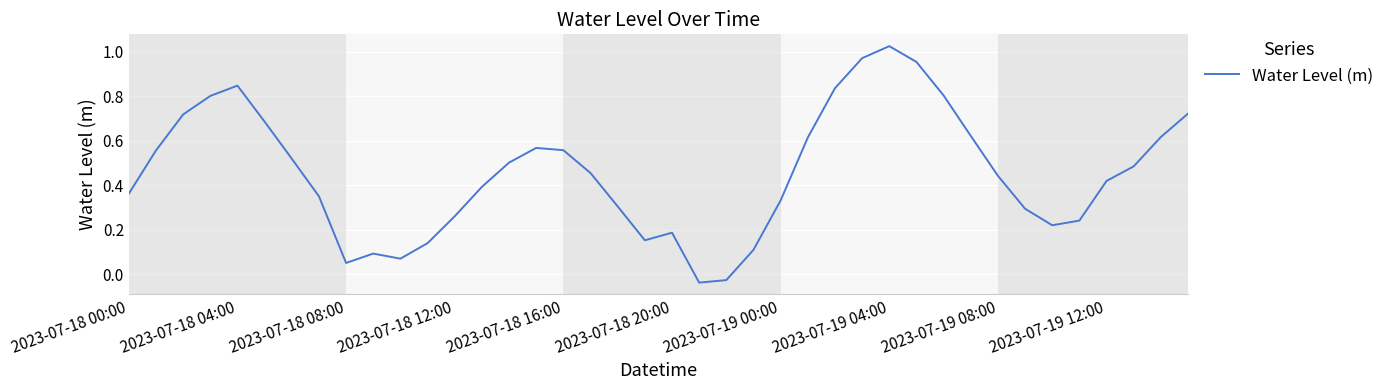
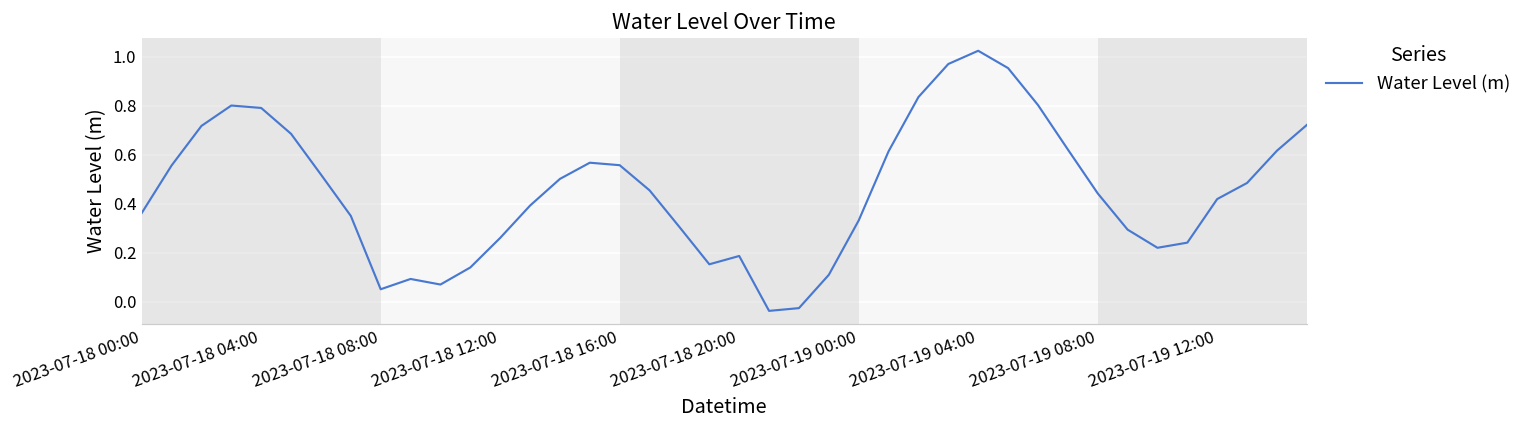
  {
    "2023-07-18 00:00": 0.36,
-   "2023-07-18 04:00": 0.85,
+   "2023-07-18 04:00": 0.79,
    "2023-07-18 08:00": 0.05,
    "2023-07-18 12:00": 0.26,
    "2023-07-18 16:00": 0.56,
    "2023-07-18 20:00": 0.19,
    "2023-07-19 00:00": 0.33,
    "2023-07-19 04:00": 1.02,
    "2023-07-19 08:00": 0.44,
    "2023-07-19 12:00": 0.42
  }
